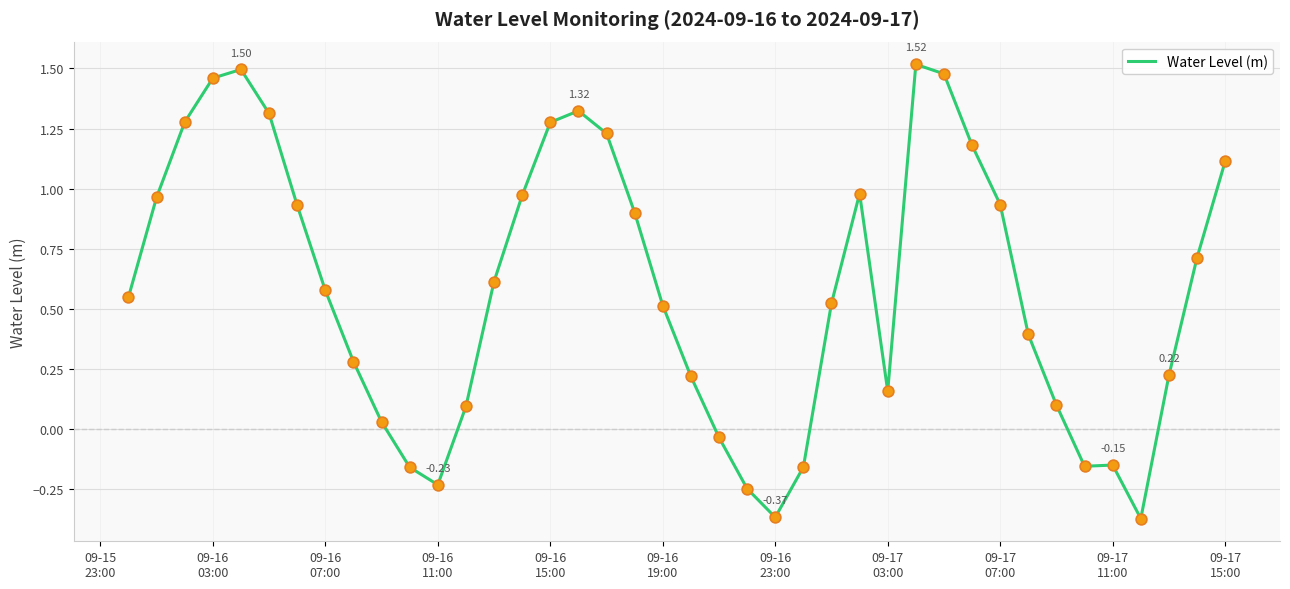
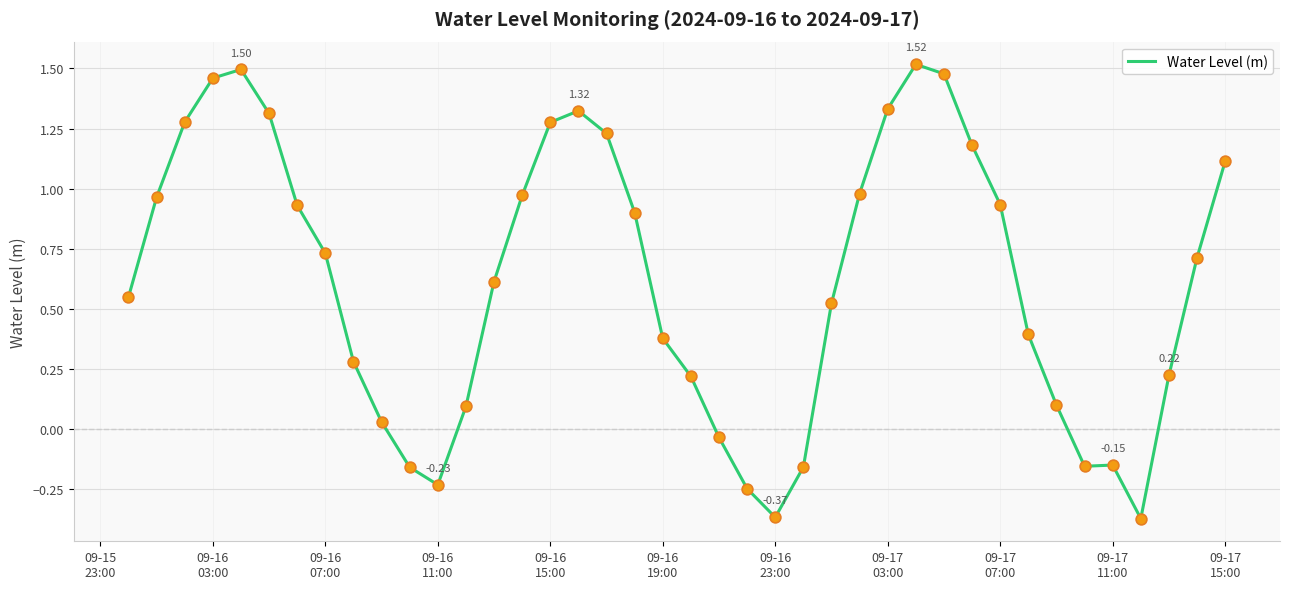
  {
    "09-16 03:00": 1.46,
-   "09-16 07:00": 0.58,
+   "09-16 07:00": 0.73,
    "09-16 15:00": 1.28,
-   "09-16 19:00": 0.51,
-   "09-17 03:00": 0.16,
+   "09-16 19:00": 0.38,
+   "09-17 03:00": 1.33,
    "09-17 07:00": 0.93,
    "09-17 15:00": 1.11
  }
